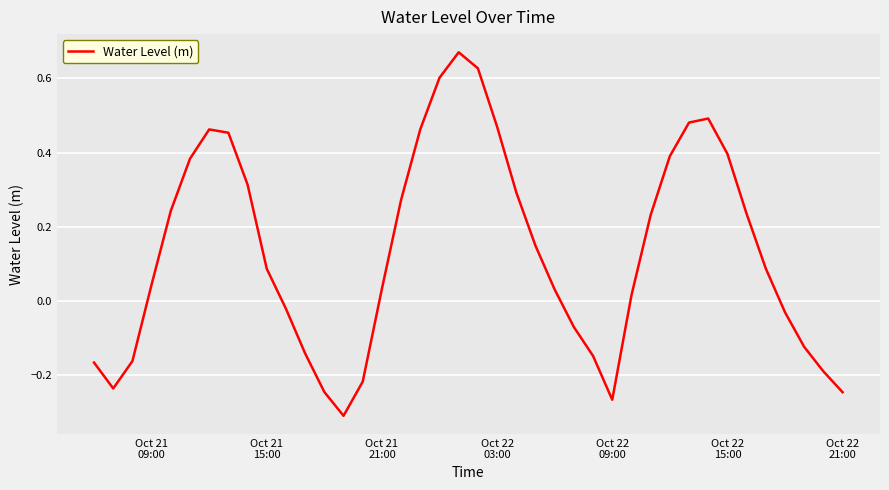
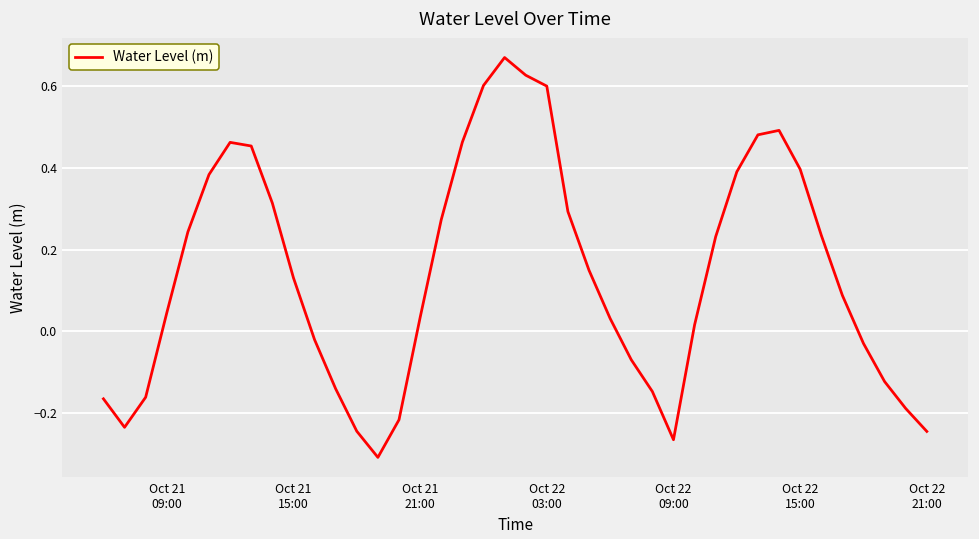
  {
    "Oct 21 09:00": 0.05,
-   "Oct 21 15:00": 0.09,
+   "Oct 21 15:00": 0.13,
    "Oct 21 21:00": 0.03,
-   "Oct 22 03:00": 0.47,
+   "Oct 22 03:00": 0.60,
    "Oct 22 09:00": -0.27,
    "Oct 22 15:00": 0.40,
    "Oct 22 21:00": -0.25
  }
